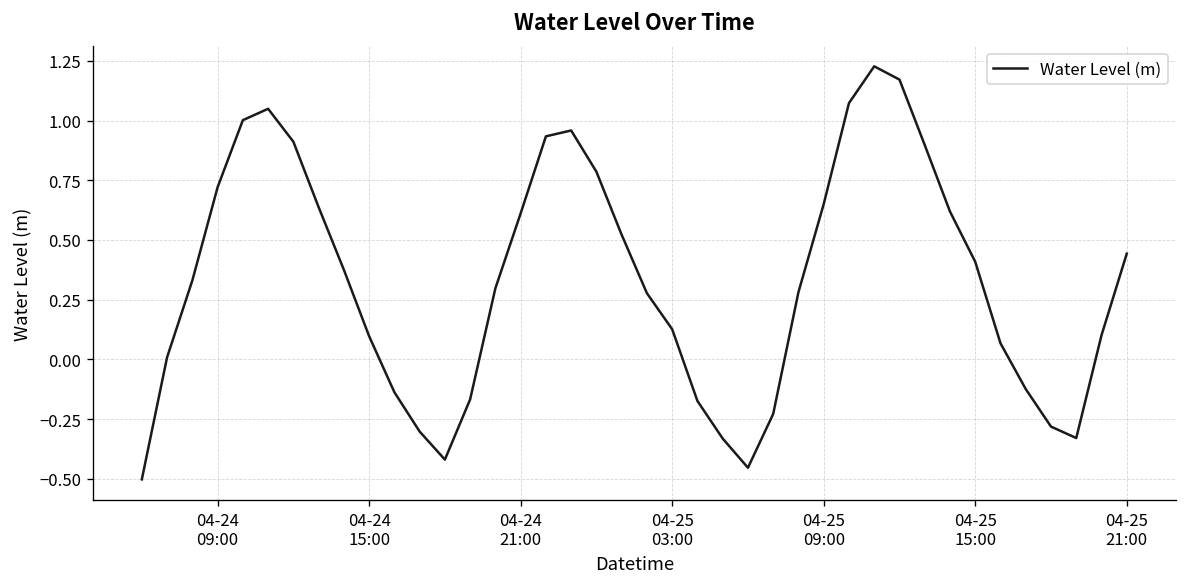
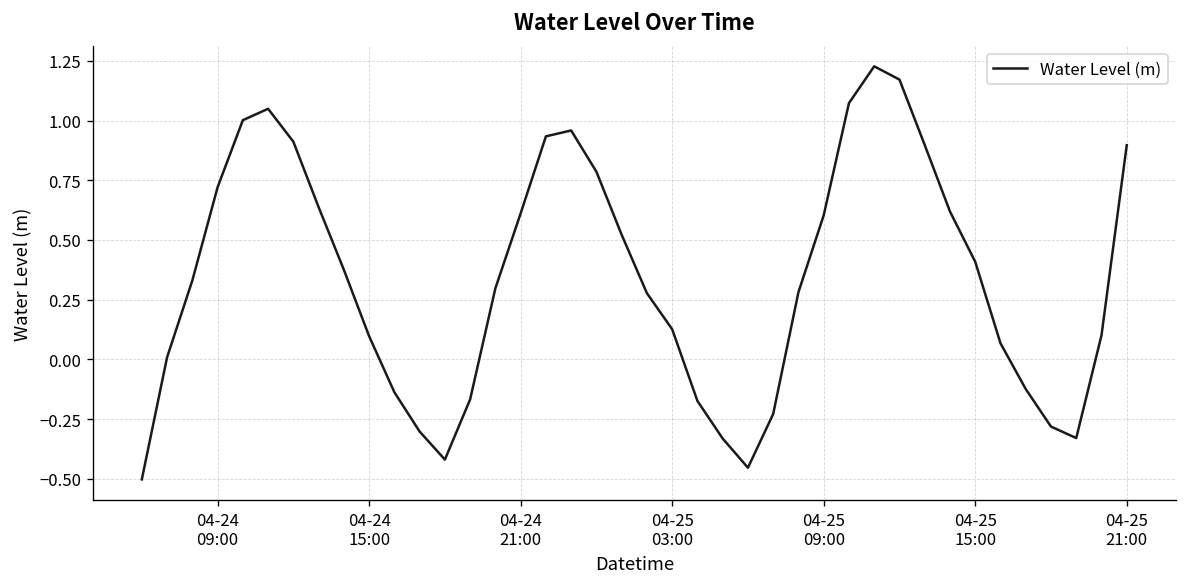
  {
    "04-24 09:00": 0.72,
    "04-24 15:00": 0.10,
    "04-24 21:00": 0.61,
    "04-25 03:00": 0.13,
-   "04-25 09:00": 0.65,
+   "04-25 09:00": 0.60,
    "04-25 15:00": 0.41,
-   "04-25 21:00": 0.44
+   "04-25 21:00": 0.90
  }
